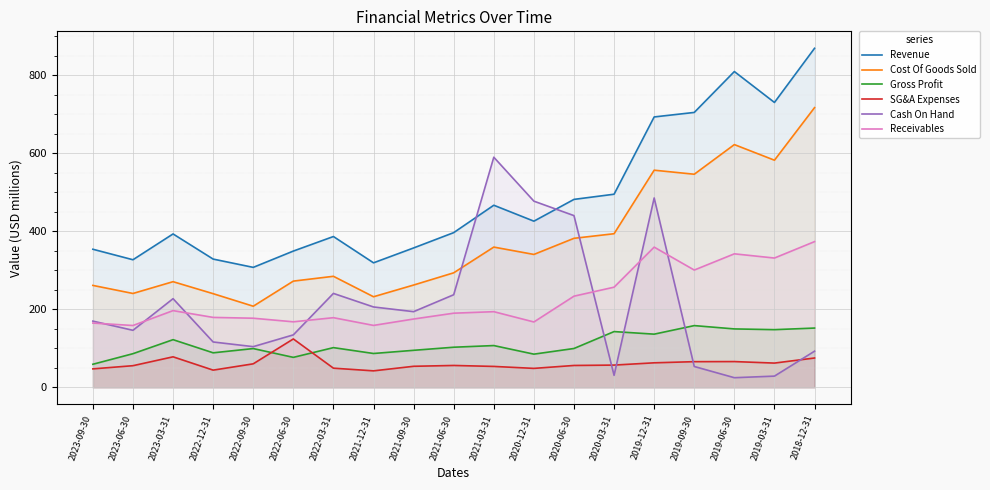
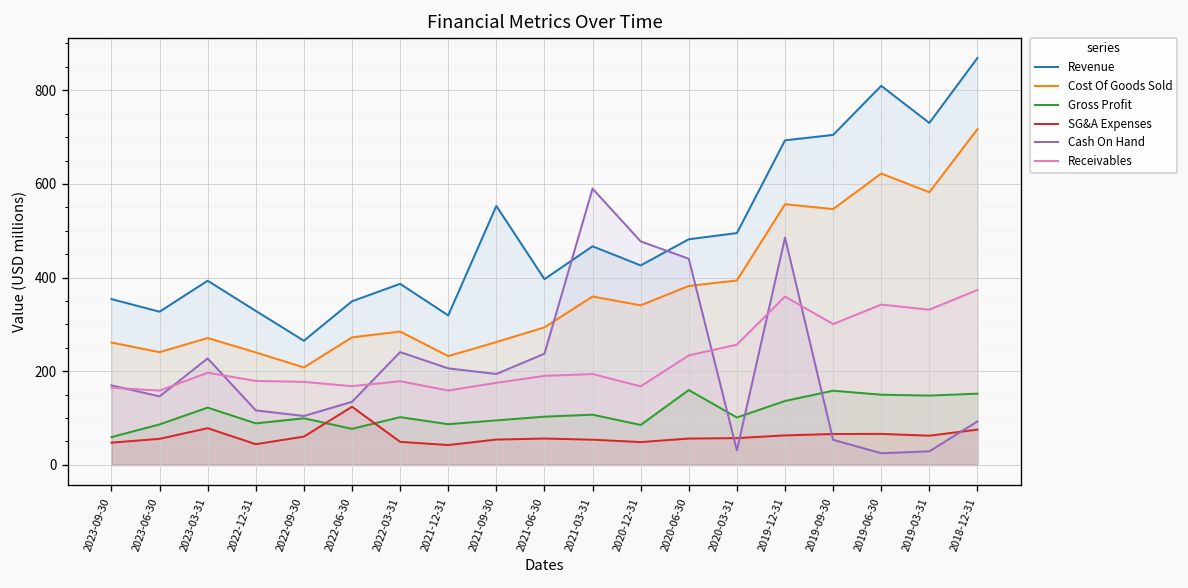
  {
    "Revenue": {
      "2023-09-30": 350,
      "2023-06-30": 330,
      "2023-03-31": 390,
      "2022-12-31": 330,
-     "2022-09-30": 310,
+     "2022-09-30": 270,
      "2022-06-30": 350,
      "2022-03-31": 390,
      "2021-12-31": 320,
-     "2021-09-30": 360,
+     "2021-09-30": 550,
      "2021-06-30": 400,
      "2021-03-31": 470,
      "2020-12-31": 430,
      "2020-06-30": 480,
      "2020-03-31": 500,
      "2019-12-31": 690,
      "2019-09-30": 700,
      "2019-06-30": 810,
      "2019-03-31": 730,
      "2018-12-31": 870
    },
    "Cost Of Goods Sold": {
      "2023-09-30": 260,
      "2023-06-30": 240,
      "2023-03-31": 270,
      "2022-12-31": 240,
      "2022-09-30": 210,
      "2022-06-30": 270,
      "2022-03-31": 280,
      "2021-12-31": 230,
      "2021-09-30": 260,
      "2021-06-30": 290,
      "2021-03-31": 360,
      "2020-12-31": 340,
      "2020-06-30": 380,
      "2020-03-31": 390,
      "2019-12-31": 560,
      "2019-09-30": 550,
      "2019-06-30": 620,
      "2019-03-31": 580,
      "2018-12-31": 720
    },
    "Gross Profit": {
      "2023-09-30": 60,
      "2023-06-30": 90,
      "2023-03-31": 120,
      "2022-12-31": 90,
      "2022-06-30": 80,
      "2022-03-31": 100,
      "2021-12-31": 90,
      "2021-09-30": 100,
      "2021-06-30": 100,
      "2021-03-31": 110,
      "2020-12-31": 90,
-     "2020-06-30": 100,
-     "2020-03-31": 140,
+     "2020-06-30": 160,
+     "2020-03-31": 100,
      "2019-12-31": 140,
      "2019-09-30": 160,
      "2019-06-30": 150,
      "2019-03-31": 150,
      "2018-12-31": 150
    },
    "SG&A Expenses": {
      "2023-09-30": 50,
      "2023-06-30": 60,
      "2023-03-31": 80,
      "2022-12-31": 40,
      "2022-09-30": 60,
      "2022-06-30": 120,
      "2022-03-31": 50,
      "2021-12-31": 40,
      "2021-09-30": 50,
      "2021-06-30": 60,
      "2021-03-31": 50,
      "2020-12-31": 50,
      "2020-06-30": 60,
      "2020-03-31": 60,
      "2019-12-31": 60,
      "2019-09-30": 70,
      "2019-06-30": 70,
      "2019-03-31": 60,
      "2018-12-31": 80
    },
    "Cash On Hand": {
      "2023-06-30": 150,
      "2023-03-31": 230,
      "2022-12-31": 120,
      "2022-06-30": 130,
      "2022-03-31": 240,
      "2021-12-31": 210,
      "2021-09-30": 190,
      "2021-06-30": 240,
      "2021-03-31": 590,
      "2020-12-31": 480,
      "2020-06-30": 440,
      "2020-03-31": 30,
      "2019-12-31": 490,
      "2019-09-30": 50,
      "2019-06-30": 20,
      "2019-03-31": 30,
      "2018-12-31": 90
    },
    "Receivables": {
      "2023-06-30": 160,
      "2023-03-31": 200,
      "2022-12-31": 180,
      "2022-09-30": 180,
      "2022-06-30": 170,
      "2022-03-31": 180,
      "2021-12-31": 160,
      "2021-09-30": 180,
      "2021-06-30": 190,
      "2021-03-31": 190,
      "2020-12-31": 170,
      "2020-06-30": 230,
      "2020-03-31": 260,
      "2019-12-31": 360,
      "2019-09-30": 300,
      "2019-06-30": 340,
      "2019-03-31": 330,
      "2018-12-31": 370
    }
  }
